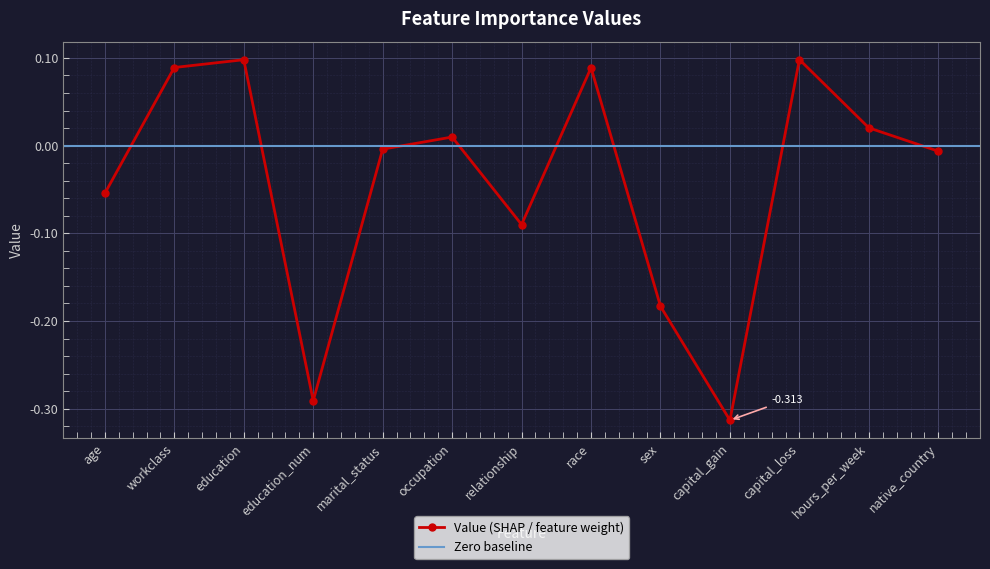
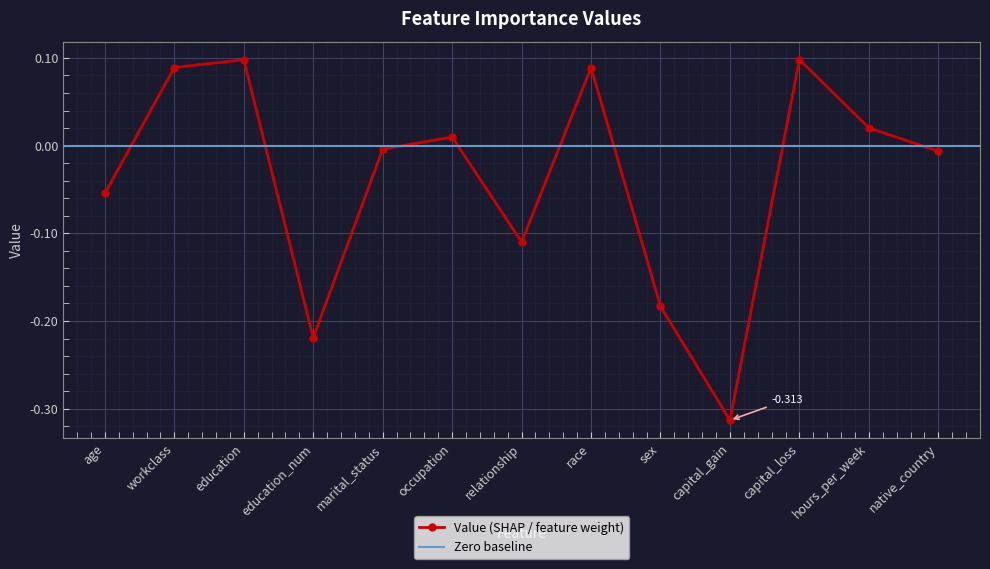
  {
    "age": -0.05,
    "workclass": 0.09,
    "education": 0.10,
-   "education_num": -0.29,
+   "education_num": -0.22,
    "marital_status": 0.00,
    "occupation": 0.01,
-   "relationship": -0.09,
+   "relationship": -0.11,
    "race": 0.09,
    "sex": -0.18,
    "capital_loss": 0.10,
    "hours_per_week": 0.02,
    "native_country": -0.01
  }
